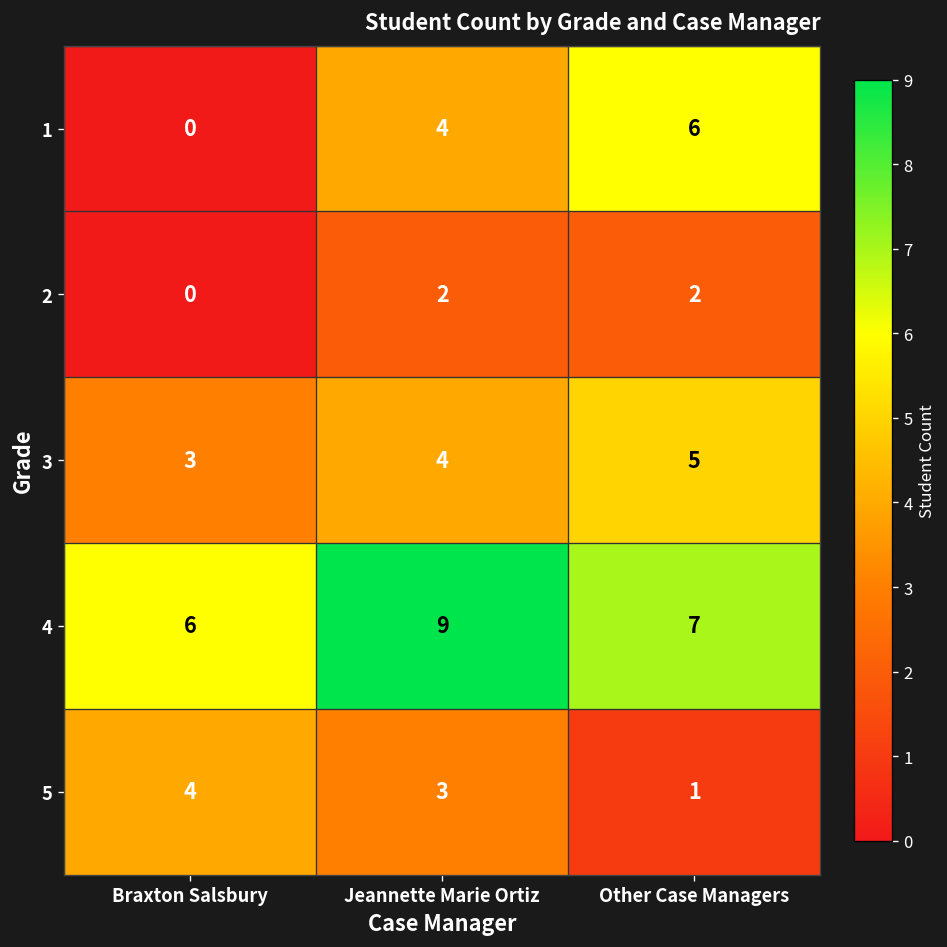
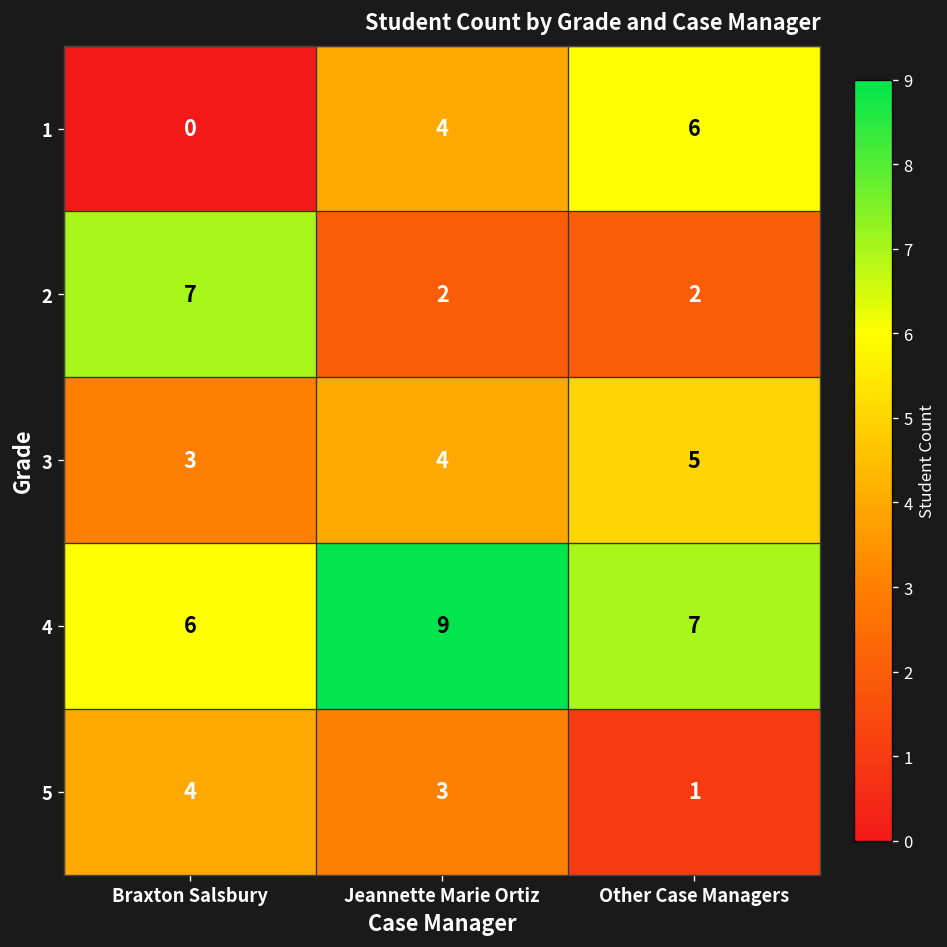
  {
    "1": {
      "Braxton Salsbury": 0,
      "Jeannette Marie Ortiz": 4,
      "Other Case Managers": 6
    },
    "2": {
-     "Braxton Salsbury": 0,
+     "Braxton Salsbury": 7,
      "Jeannette Marie Ortiz": 2,
      "Other Case Managers": 2
    },
    "3": {
      "Braxton Salsbury": 3,
      "Jeannette Marie Ortiz": 4,
      "Other Case Managers": 5
    },
    "4": {
      "Braxton Salsbury": 6,
      "Jeannette Marie Ortiz": 9,
      "Other Case Managers": 7
    },
    "5": {
      "Braxton Salsbury": 4,
      "Jeannette Marie Ortiz": 3,
      "Other Case Managers": 1
    }
  }
